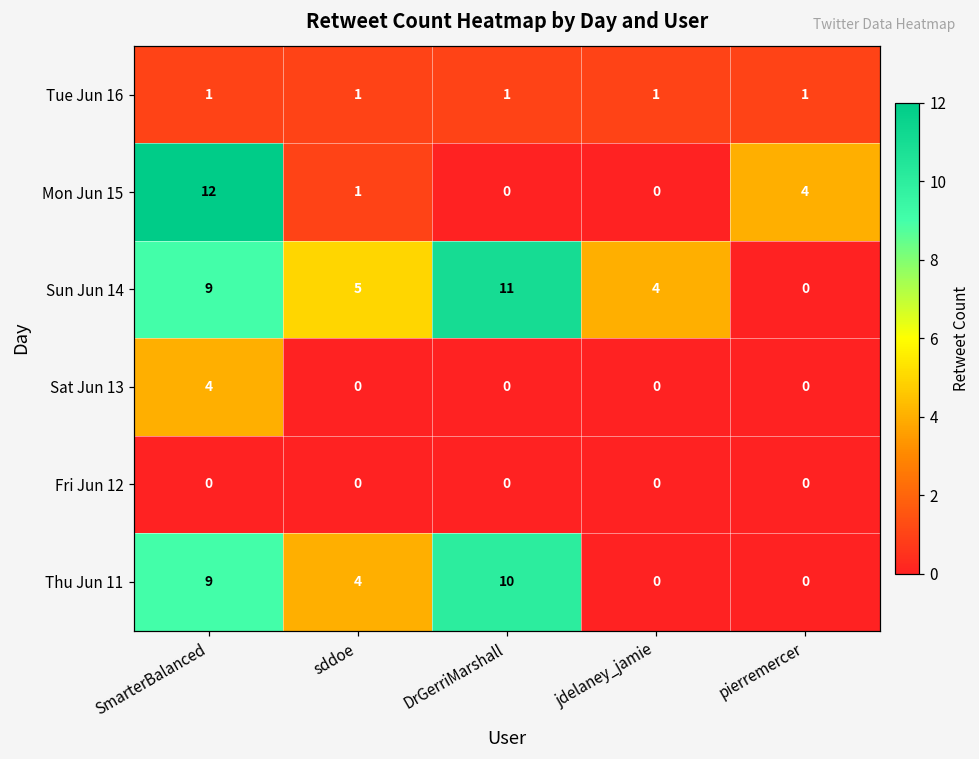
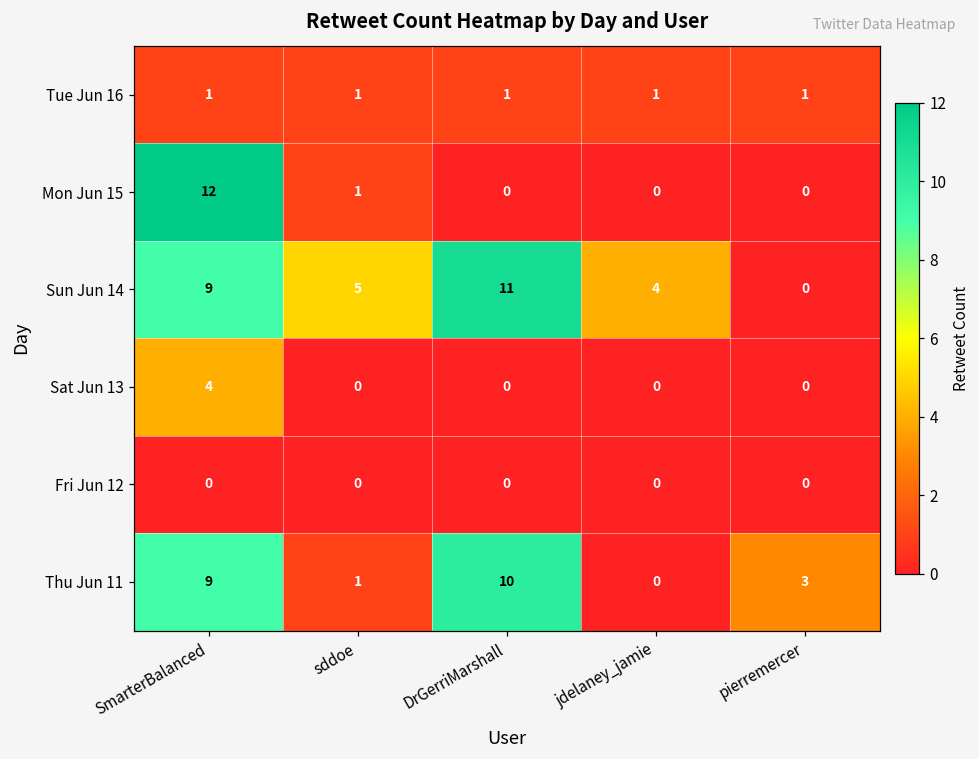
  {
    "Tue Jun 16": {
      "SmarterBalanced": 1,
      "sddoe": 1,
      "DrGerriMarshall": 1,
      "jdelaney_jamie": 1,
      "pierremercer": 1
    },
    "Mon Jun 15": {
      "SmarterBalanced": 12,
      "sddoe": 1,
      "DrGerriMarshall": 0,
      "jdelaney_jamie": 0,
-     "pierremercer": 4
+     "pierremercer": 0
    },
    "Sun Jun 14": {
      "SmarterBalanced": 9,
      "sddoe": 5,
      "DrGerriMarshall": 11,
      "jdelaney_jamie": 4,
      "pierremercer": 0
    },
    "Sat Jun 13": {
      "SmarterBalanced": 4,
      "sddoe": 0,
      "DrGerriMarshall": 0,
      "jdelaney_jamie": 0,
      "pierremercer": 0
    },
    "Fri Jun 12": {
      "SmarterBalanced": 0,
      "sddoe": 0,
      "DrGerriMarshall": 0,
      "jdelaney_jamie": 0,
      "pierremercer": 0
    },
    "Thu Jun 11": {
      "SmarterBalanced": 9,
-     "sddoe": 4,
+     "sddoe": 1,
      "DrGerriMarshall": 10,
      "jdelaney_jamie": 0,
-     "pierremercer": 0
+     "pierremercer": 3
    }
  }
